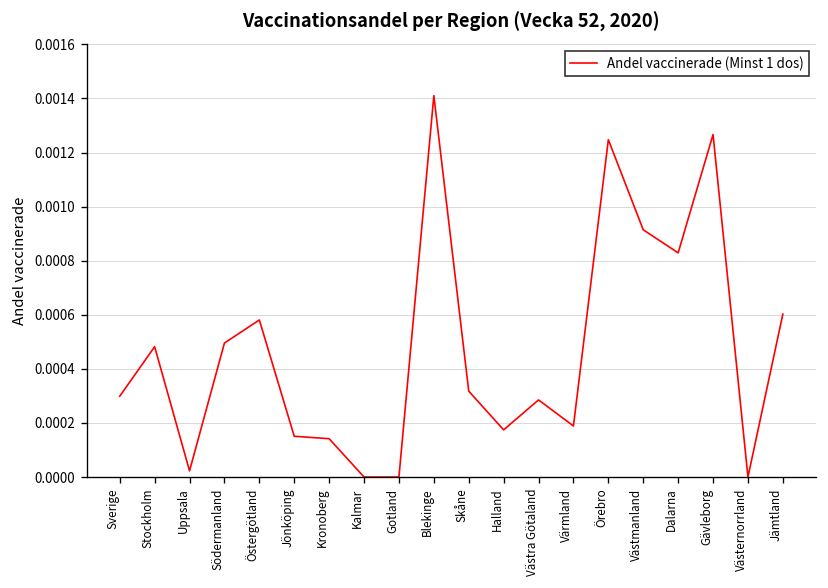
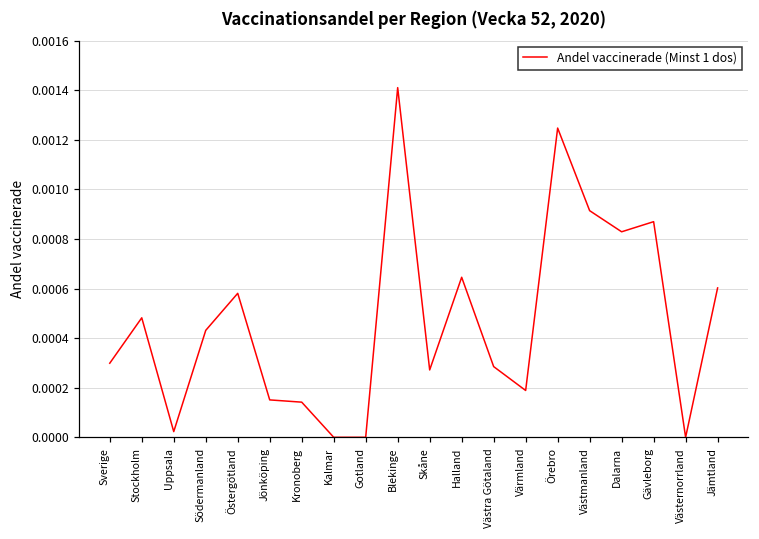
  {
    "Sverige": 0.00030,
    "Stockholm": 0.00048,
    "Uppsala": 0.00002,
-   "Södermanland": 0.00050,
+   "Södermanland": 0.00043,
    "Östergötland": 0.00058,
    "Jönköping": 0.00015,
    "Kronoberg": 0.00014,
    "Kalmar": 0.00000,
    "Gotland": 0.00000,
    "Blekinge": 0.00141,
-   "Skåne": 0.00032,
-   "Halland": 0.00017,
+   "Skåne": 0.00027,
+   "Halland": 0.00065,
    "Västra Götaland": 0.00029,
    "Värmland": 0.00019,
    "Örebro": 0.00125,
    "Västmanland": 0.00091,
    "Dalarna": 0.00083,
-   "Gävleborg": 0.00127,
+   "Gävleborg": 0.00087,
    "Västernorrland": 0.00000,
    "Jämtland": 0.00060
  }
